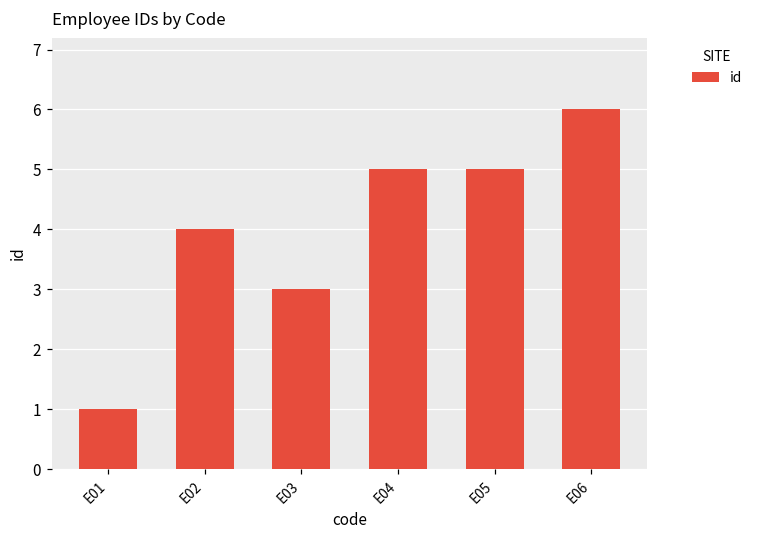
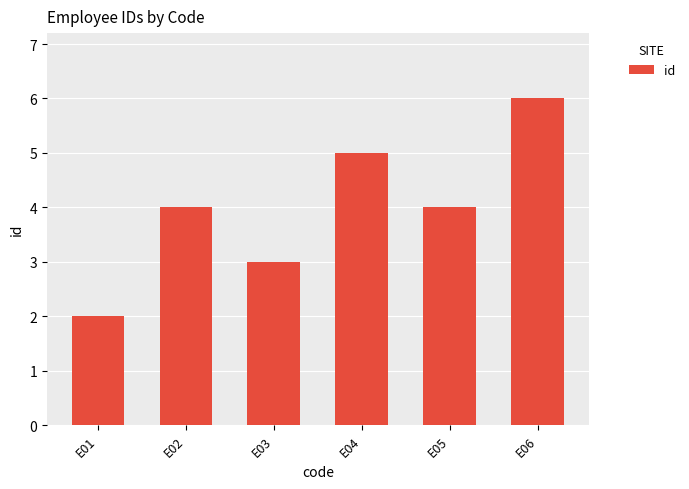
  {
-   "E01": 1,
+   "E01": 2,
    "E02": 4,
    "E03": 3,
    "E04": 5,
-   "E05": 5,
+   "E05": 4,
    "E06": 6
  }
